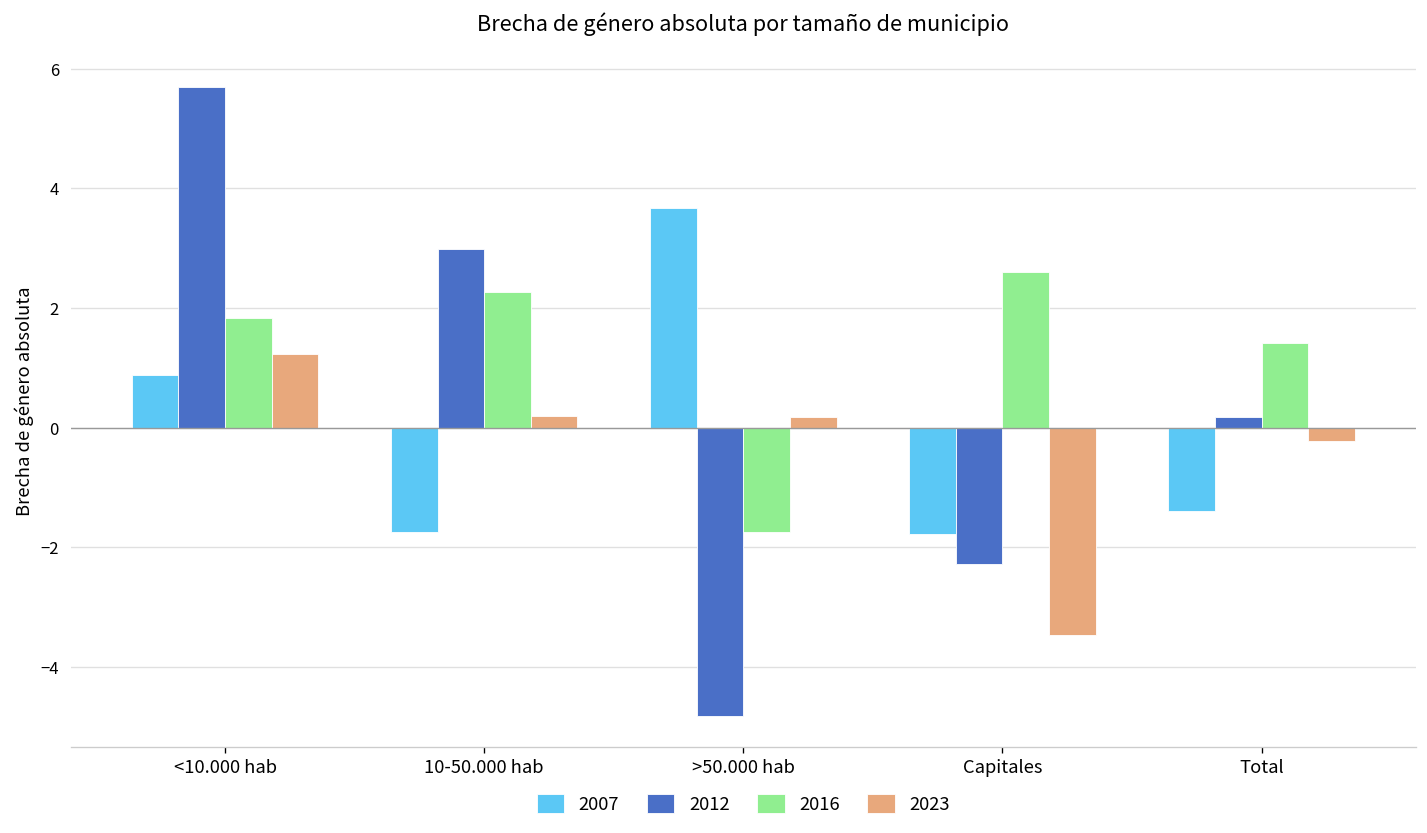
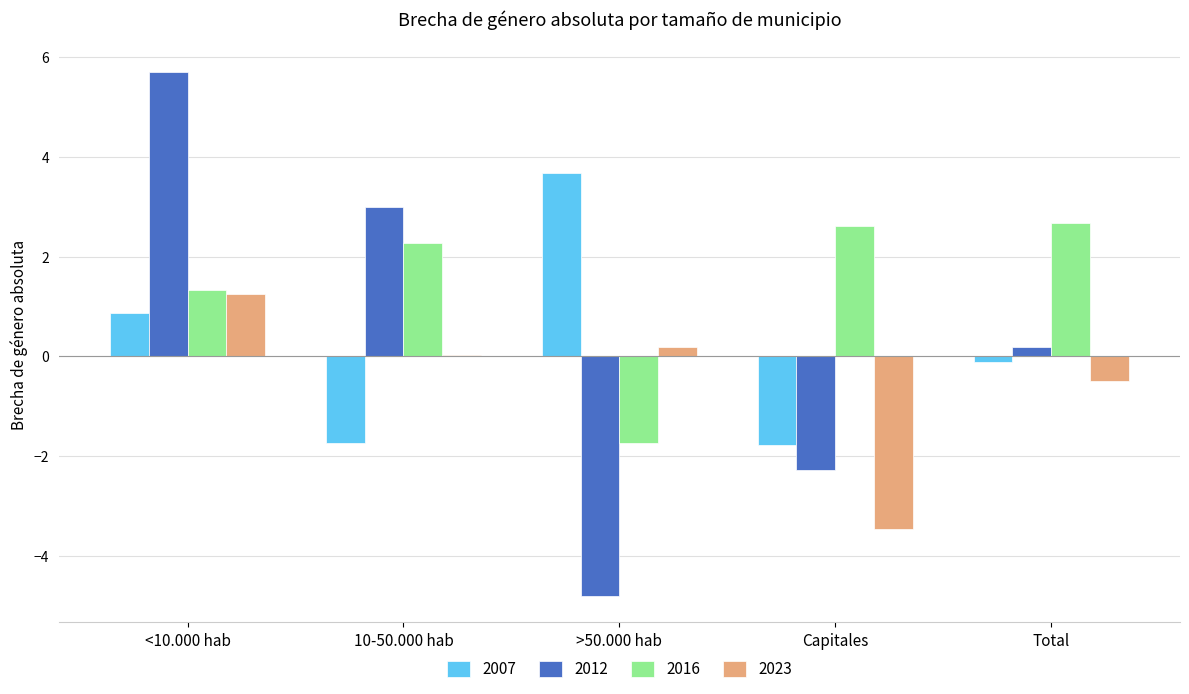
  {
    "2007": {
      "<10.000 hab": 0.9,
      "10-50.000 hab": -1.7,
      ">50.000 hab": 3.7,
      "Capitales": -1.8,
-     "Total": -1.4
+     "Total": -0.1
    },
    "2012": {
      "<10.000 hab": 5.7,
      "10-50.000 hab": 3.0,
      ">50.000 hab": -4.8,
      "Capitales": -2.3,
      "Total": 0.2
    },
    "2016": {
-     "<10.000 hab": 1.8,
+     "<10.000 hab": 1.3,
      "10-50.000 hab": 2.3,
      ">50.000 hab": -1.7,
      "Capitales": 2.6,
-     "Total": 1.4
+     "Total": 2.7
    },
    "2023": {
      "<10.000 hab": 1.2,
-     "10-50.000 hab": 0.2,
+     "10-50.000 hab": 0.0,
      ">50.000 hab": 0.2,
      "Capitales": -3.5,
-     "Total": -0.2
+     "Total": -0.5
    }
  }
